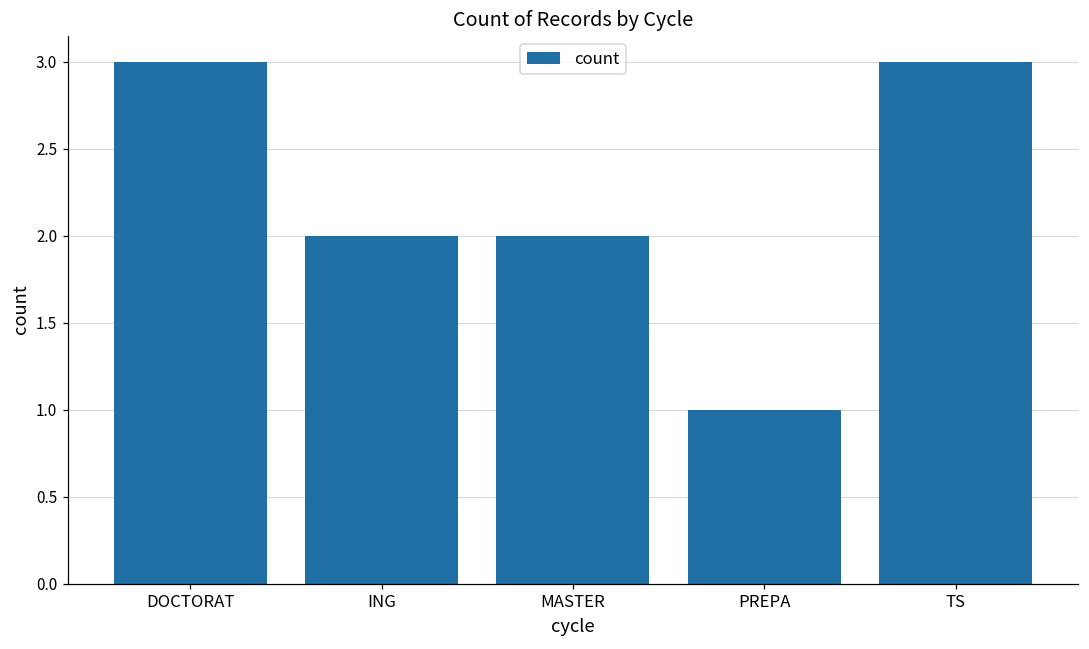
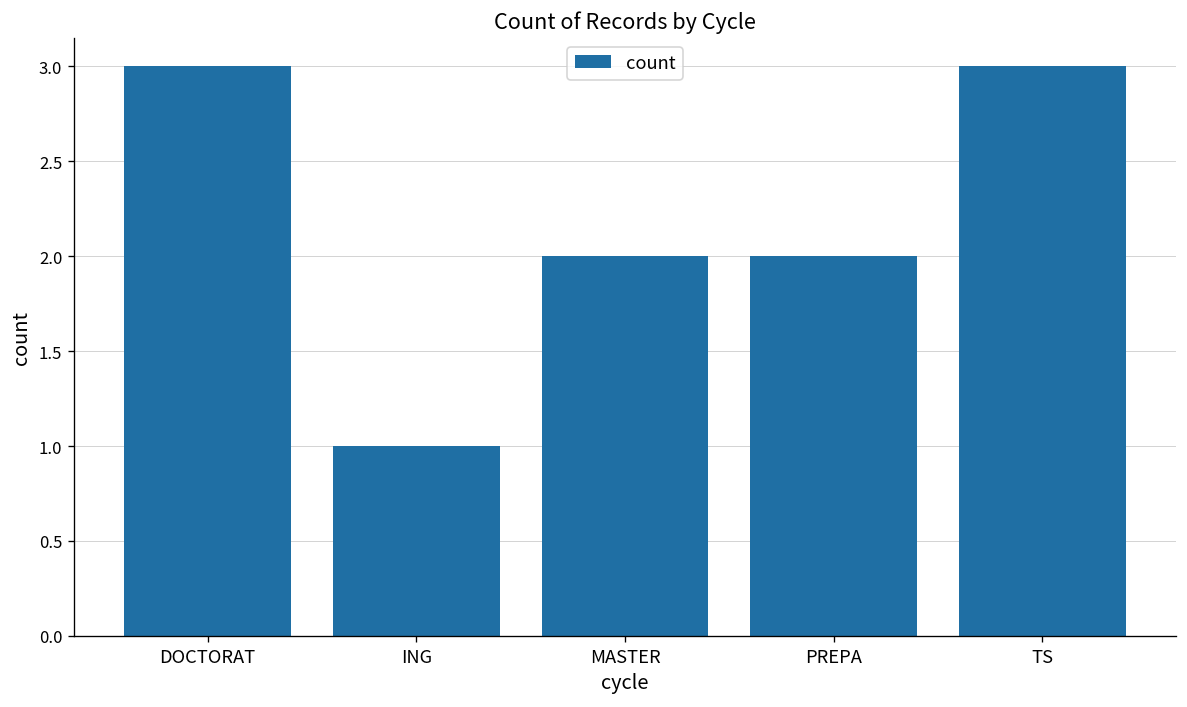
  {
    "DOCTORAT": 3,
-   "ING": 2,
+   "ING": 1,
    "MASTER": 2,
-   "PREPA": 1,
+   "PREPA": 2,
    "TS": 3
  }
